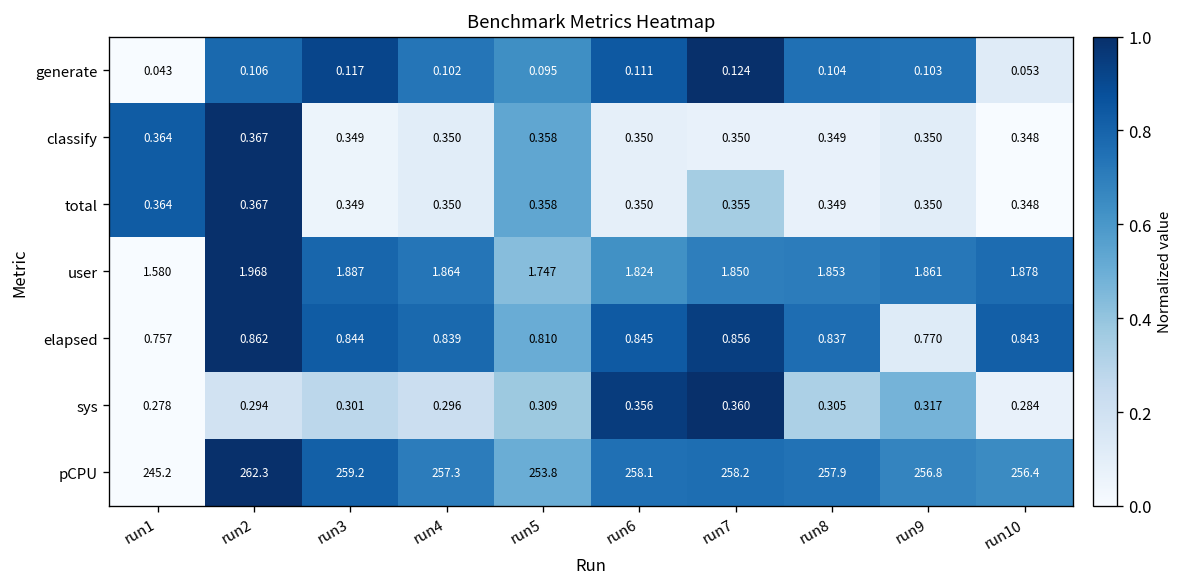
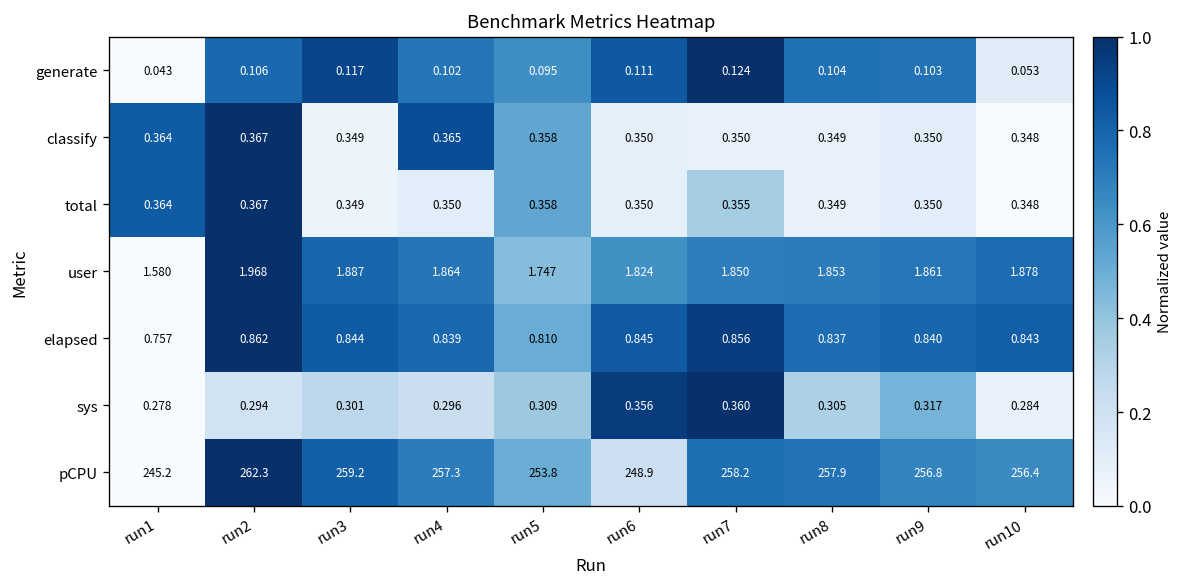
  {
    "generate": {
      "run1": 0.043,
      "run2": 0.106,
      "run3": 0.117,
      "run4": 0.102,
      "run5": 0.095,
      "run6": 0.111,
      "run7": 0.124,
      "run8": 0.104,
      "run9": 0.103,
      "run10": 0.053
    },
    "classify": {
      "run1": 0.364,
      "run2": 0.367,
      "run3": 0.349,
-     "run4": 0.350,
+     "run4": 0.365,
      "run5": 0.358,
      "run6": 0.350,
      "run7": 0.350,
      "run8": 0.349,
      "run9": 0.350,
      "run10": 0.348
    },
    "total": {
      "run1": 0.364,
      "run2": 0.367,
      "run3": 0.349,
      "run4": 0.350,
      "run5": 0.358,
      "run6": 0.350,
      "run7": 0.355,
      "run8": 0.349,
      "run9": 0.350,
      "run10": 0.348
    },
    "user": {
      "run1": 1.580,
      "run2": 1.968,
      "run3": 1.887,
      "run4": 1.864,
      "run5": 1.747,
      "run6": 1.824,
      "run7": 1.850,
      "run8": 1.853,
      "run9": 1.861,
      "run10": 1.878
    },
    "elapsed": {
      "run1": 0.757,
      "run2": 0.862,
      "run3": 0.844,
      "run4": 0.839,
      "run5": 0.810,
      "run6": 0.845,
      "run7": 0.856,
      "run8": 0.837,
-     "run9": 0.770,
+     "run9": 0.840,
      "run10": 0.843
    },
    "sys": {
      "run1": 0.278,
      "run2": 0.294,
      "run3": 0.301,
      "run4": 0.296,
      "run5": 0.309,
      "run6": 0.356,
      "run7": 0.360,
      "run8": 0.305,
      "run9": 0.317,
      "run10": 0.284
    },
    "pCPU": {
      "run1": 245.2,
      "run2": 262.3,
      "run3": 259.2,
      "run4": 257.3,
      "run5": 253.8,
-     "run6": 258.1,
+     "run6": 248.9,
      "run7": 258.2,
      "run8": 257.9,
      "run9": 256.8,
      "run10": 256.4
    }
  }
